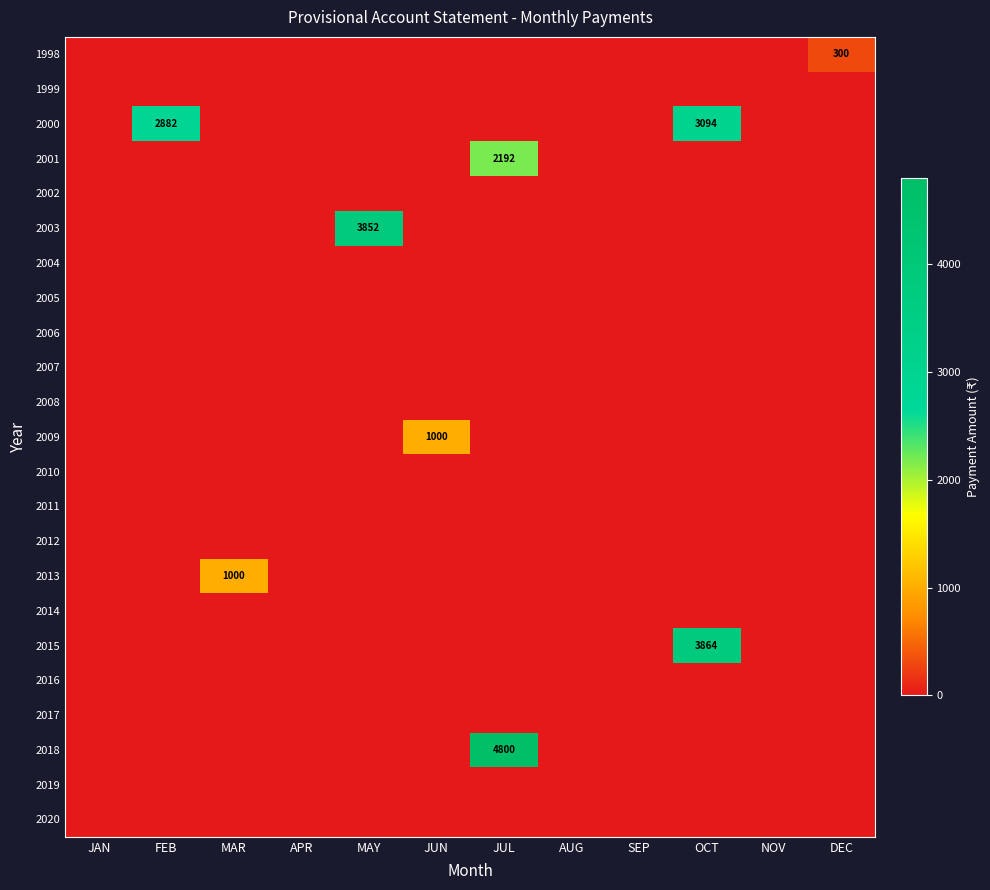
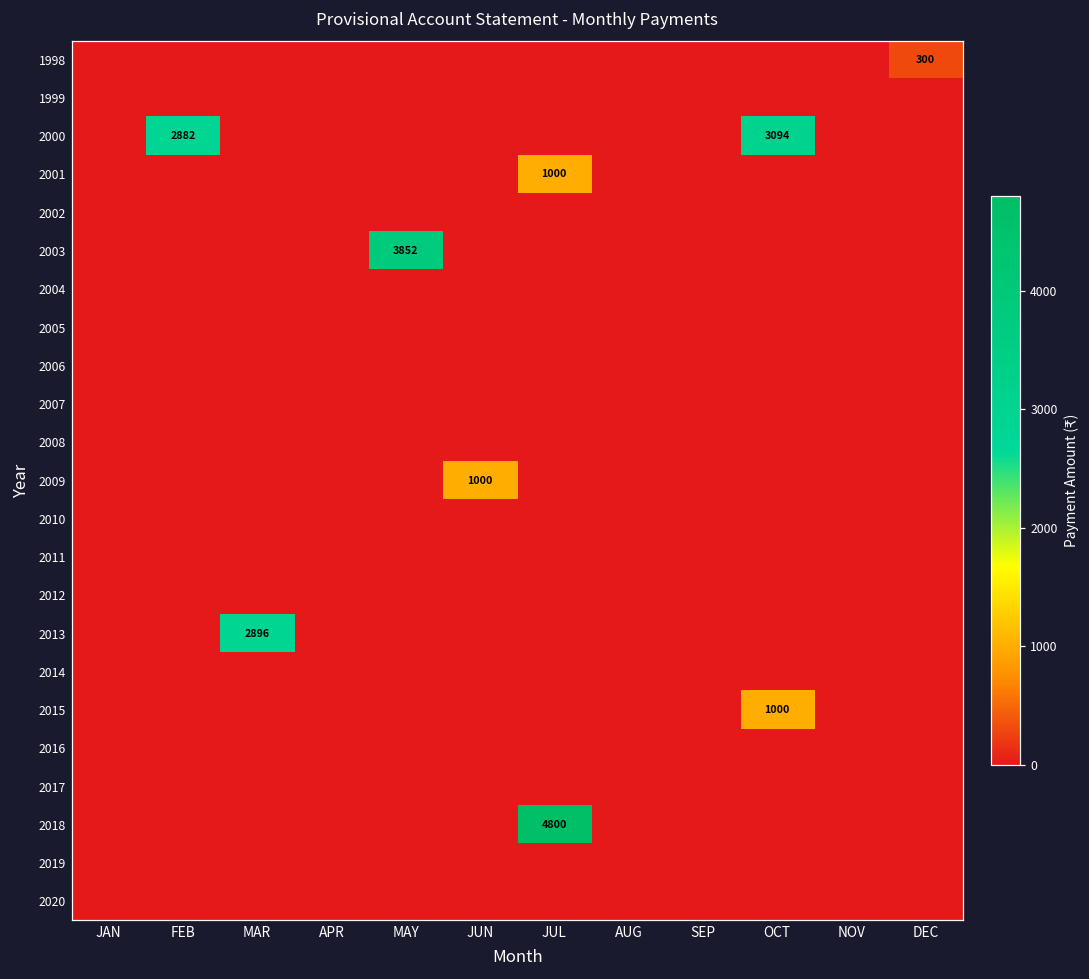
  {
    "1998": {
      "DEC": 300
    },
    "2000": {
      "FEB": 2882,
      "OCT": 3094
    },
    "2001": {
-     "JUL": 2192
+     "JUL": 1000
    },
    "2003": {
      "MAY": 3852
    },
    "2009": {
      "JUN": 1000
    },
    "2013": {
-     "MAR": 1000
+     "MAR": 2896
    },
    "2015": {
-     "OCT": 3864
+     "OCT": 1000
    },
    "2018": {
      "JUL": 4800
    }
  }
